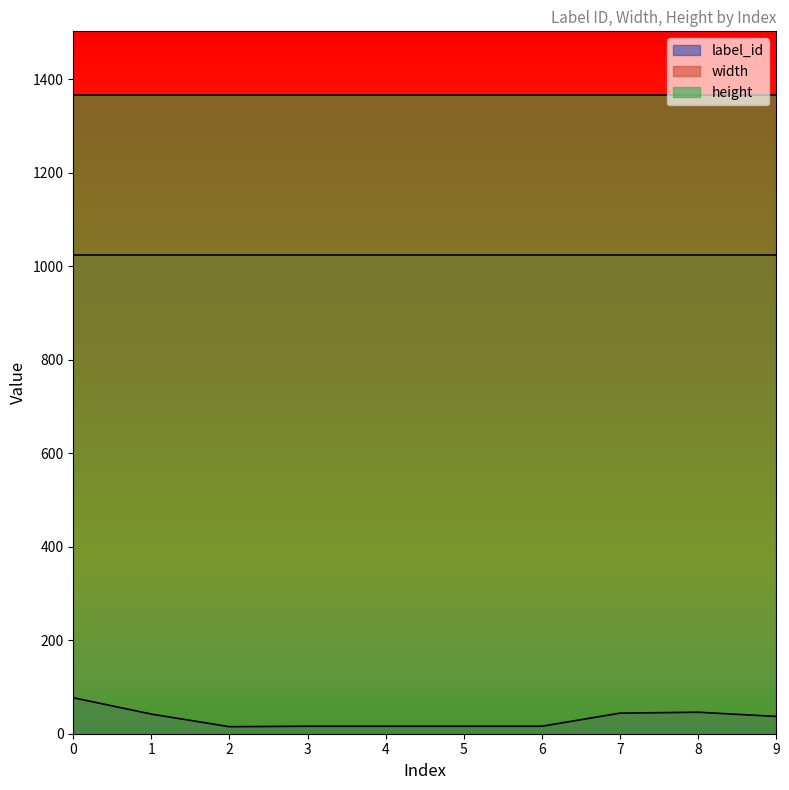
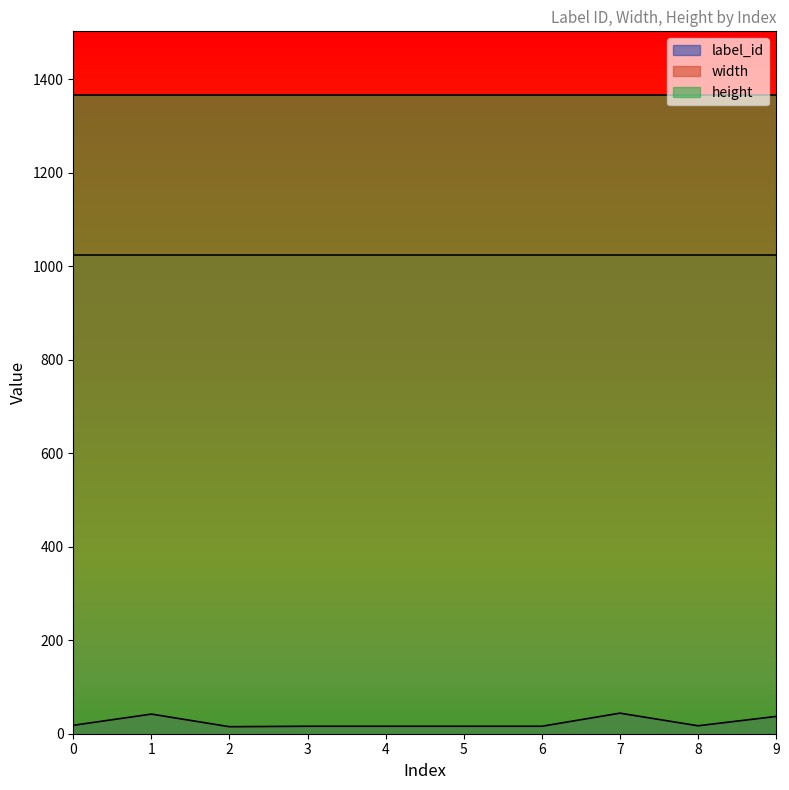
  {
    "label_id": {
-     "0": 80,
+     "0": 20,
      "1": 40,
      "2": 20,
      "3": 20,
      "4": 20,
      "5": 20,
      "6": 20,
      "7": 40,
-     "8": 50,
+     "8": 20,
      "9": 40
    },
    "width": {
      "0": 1020,
      "1": 1020,
      "2": 1020,
      "3": 1020,
      "4": 1020,
      "5": 1020,
      "6": 1020,
      "7": 1020,
      "8": 1020,
      "9": 1020
    },
    "height": {
      "0": 1370,
      "1": 1370,
      "2": 1370,
      "3": 1370,
      "4": 1370,
      "5": 1370,
      "6": 1370,
      "7": 1370,
      "9": 1370
    }
  }
